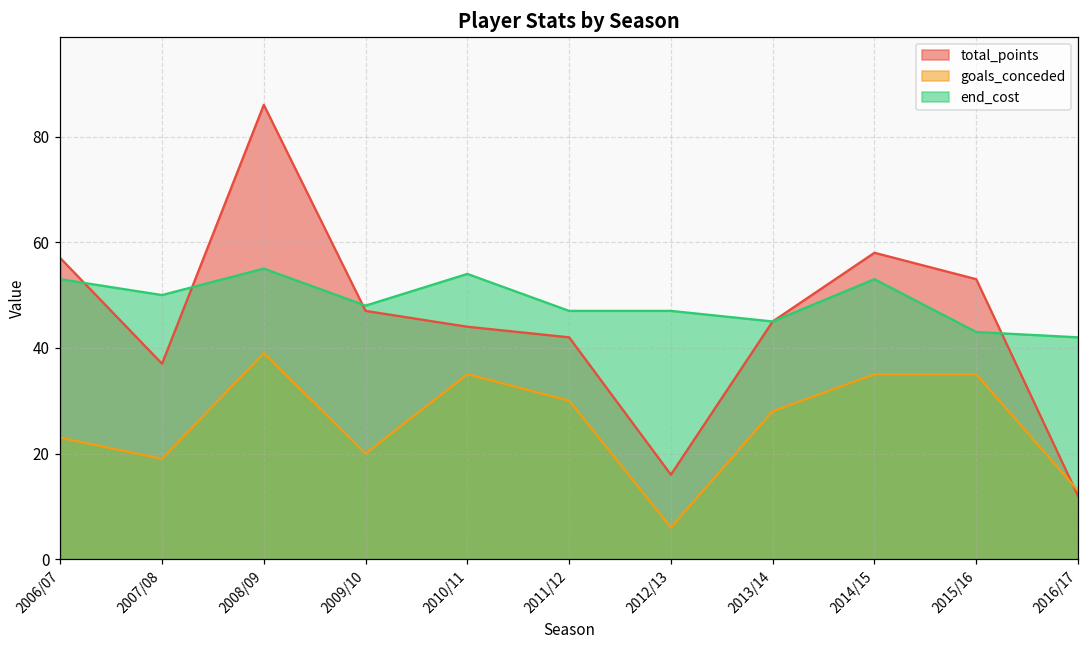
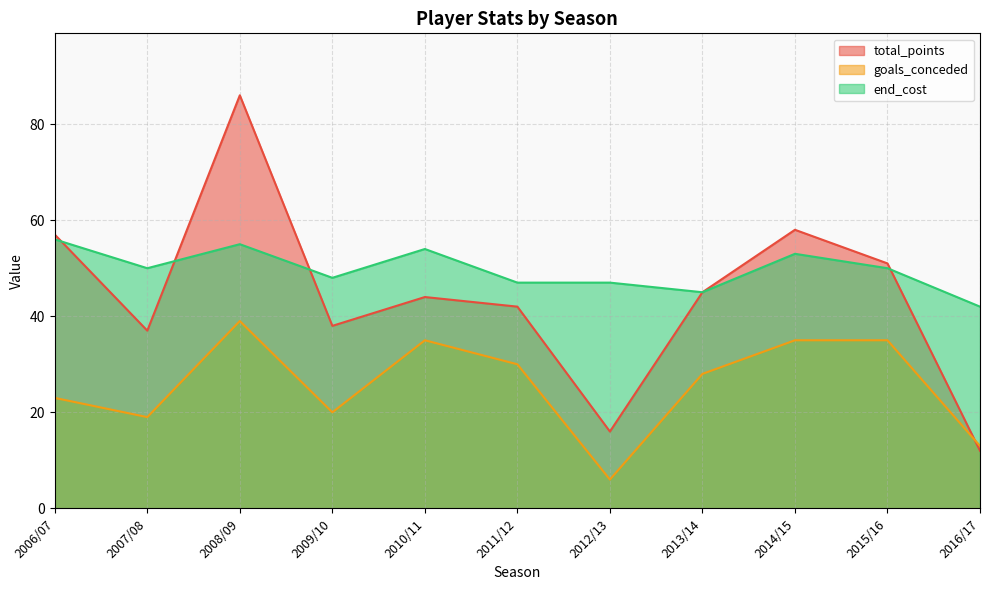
  {
    "total_points": {
      "2006/07": 57,
      "2007/08": 37,
      "2008/09": 86,
-     "2009/10": 47,
+     "2009/10": 38,
      "2010/11": 44,
      "2011/12": 42,
      "2012/13": 16,
      "2014/15": 58,
-     "2015/16": 53,
+     "2015/16": 51,
      "2016/17": 12
    },
    "goals_conceded": {
      "2006/07": 23,
      "2007/08": 19,
      "2008/09": 39,
      "2009/10": 20,
      "2010/11": 35,
      "2011/12": 30,
      "2012/13": 6,
      "2013/14": 28,
      "2014/15": 35,
      "2015/16": 35,
      "2016/17": 13
    },
    "end_cost": {
-     "2006/07": 53,
+     "2006/07": 56,
      "2007/08": 50,
      "2008/09": 55,
      "2009/10": 48,
      "2010/11": 54,
      "2011/12": 47,
      "2012/13": 47,
      "2014/15": 53,
-     "2015/16": 43,
+     "2015/16": 50,
      "2016/17": 42
    }
  }
